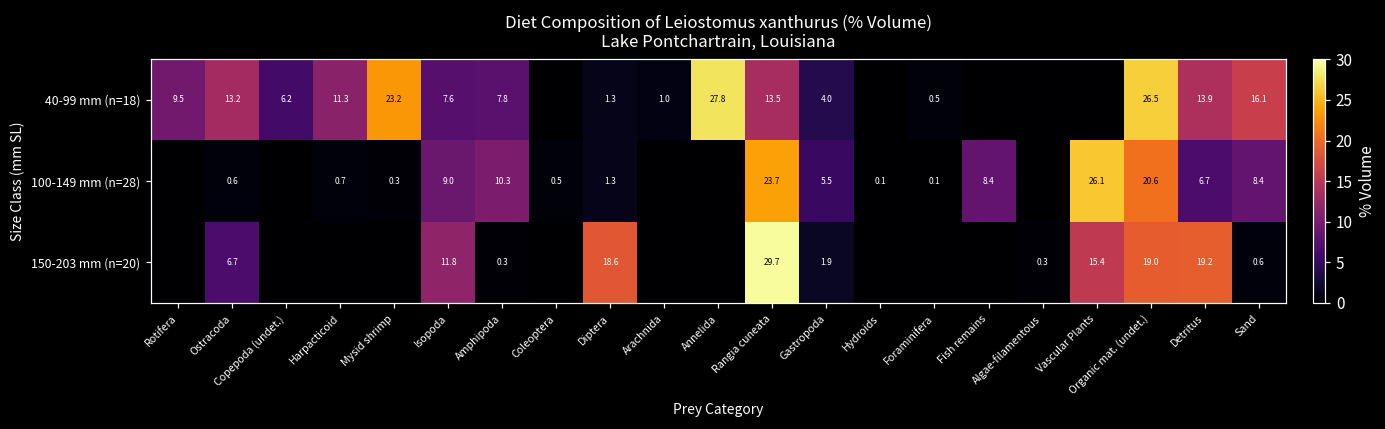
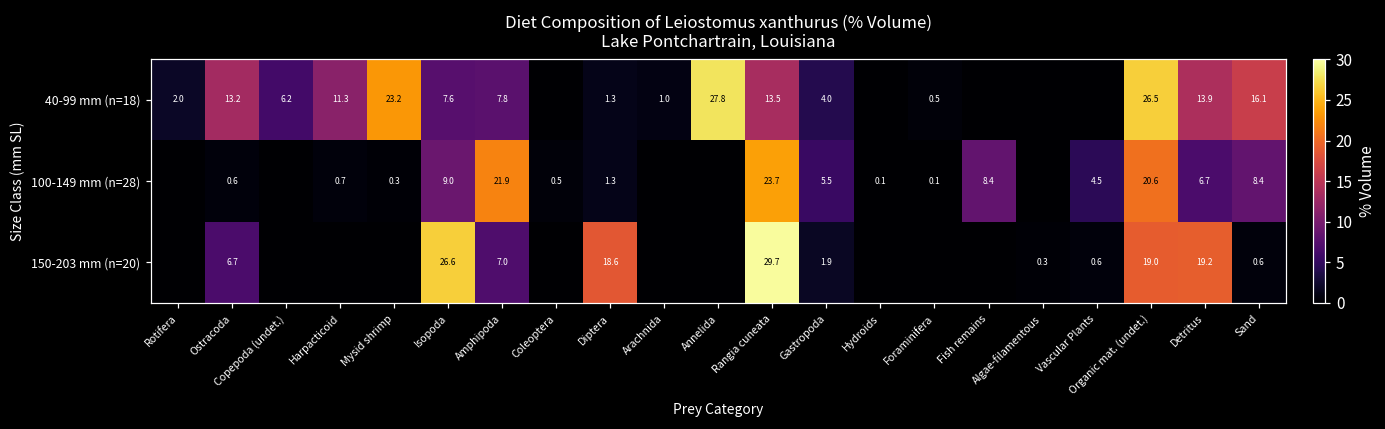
  {
    "40-99 mm (n=18)": {
-     "Rotifera": 9.5,
+     "Rotifera": 2.0,
      "Ostracoda": 13.2,
      "Copepoda (undet.)": 6.2,
      "Harpacticoid": 11.3,
      "Mysid shrimp": 23.2,
      "Isopoda": 7.6,
      "Amphipoda": 7.8,
      "Diptera": 1.3,
      "Arachnida": 1.0,
      "Annelida": 27.8,
      "Rangia cuneata": 13.5,
      "Gastropoda": 4.0,
      "Foraminifera": 0.5,
      "Organic mat. (undet.)": 26.5,
      "Detritus": 13.9,
      "Sand": 16.1
    },
    "100-149 mm (n=28)": {
      "Ostracoda": 0.6,
      "Harpacticoid": 0.7,
      "Mysid shrimp": 0.3,
      "Isopoda": 9.0,
-     "Amphipoda": 10.3,
+     "Amphipoda": 21.9,
      "Coleoptera": 0.5,
      "Diptera": 1.3,
      "Rangia cuneata": 23.7,
      "Gastropoda": 5.5,
      "Hydroids": 0.1,
      "Foraminifera": 0.1,
      "Fish remains": 8.4,
-     "Vascular Plants": 26.1,
+     "Vascular Plants": 4.5,
      "Organic mat. (undet.)": 20.6,
      "Detritus": 6.7,
      "Sand": 8.4
    },
    "150-203 mm (n=20)": {
      "Ostracoda": 6.7,
-     "Isopoda": 11.8,
-     "Amphipoda": 0.3,
+     "Isopoda": 26.6,
+     "Amphipoda": 7.0,
      "Diptera": 18.6,
      "Rangia cuneata": 29.7,
      "Gastropoda": 1.9,
      "Algae-filamentous": 0.3,
-     "Vascular Plants": 15.4,
+     "Vascular Plants": 0.6,
      "Organic mat. (undet.)": 19.0,
      "Detritus": 19.2,
      "Sand": 0.6
    }
  }
